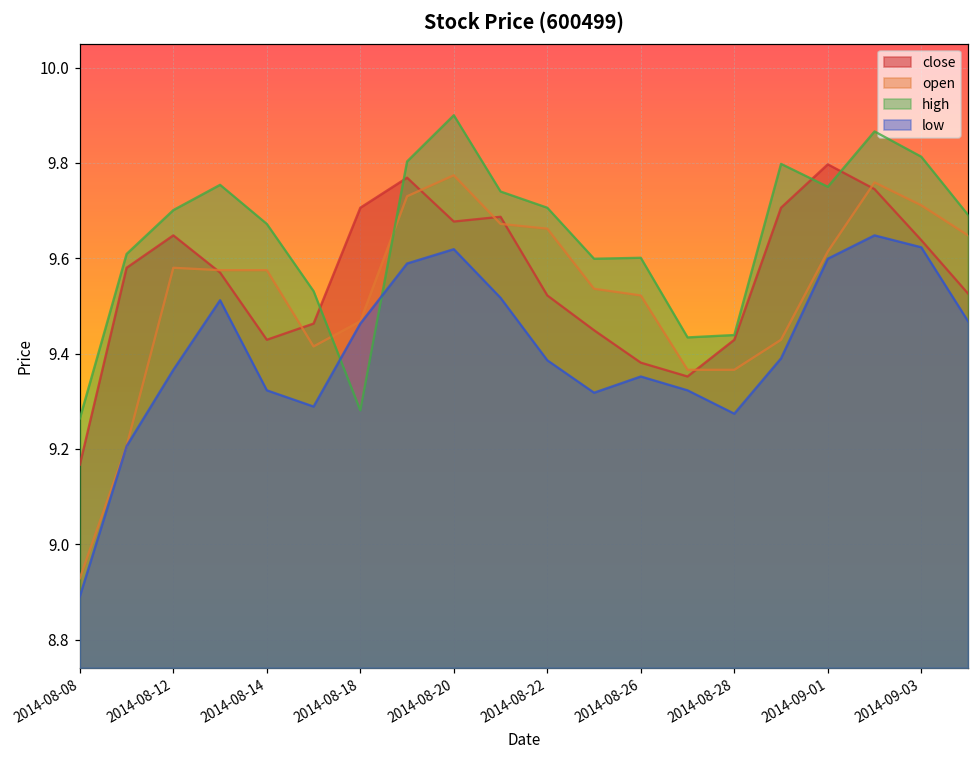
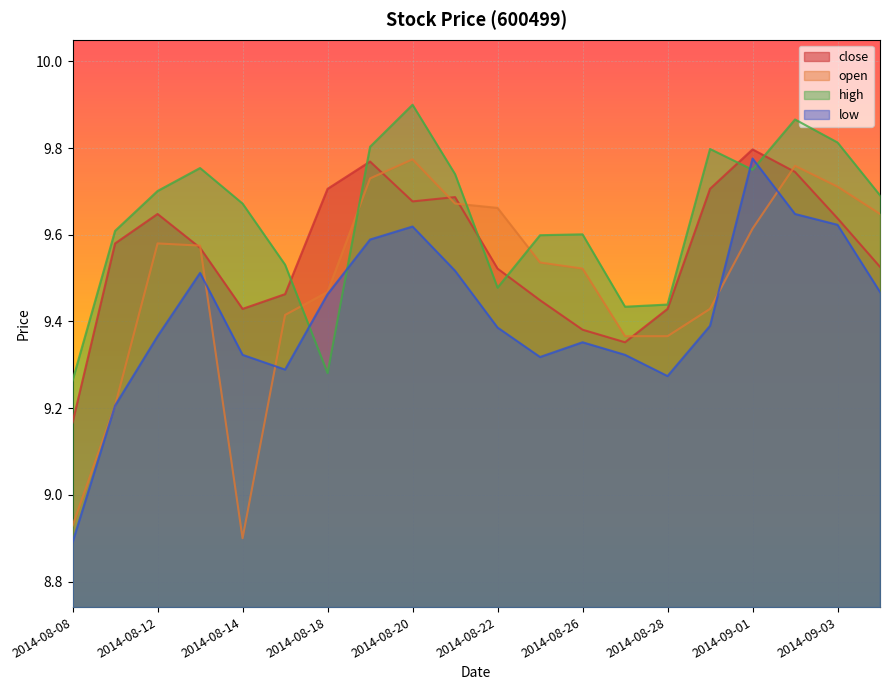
  {
    "close": {
      "2014-08-08": 9.17,
      "2014-08-12": 9.65,
      "2014-08-14": 9.43,
      "2014-08-18": 9.71,
      "2014-08-20": 9.68,
      "2014-08-22": 9.52,
      "2014-08-26": 9.38,
      "2014-08-28": 9.43,
      "2014-09-01": 9.80,
      "2014-09-03": 9.64
    },
    "open": {
      "2014-08-08": 8.93,
      "2014-08-12": 9.58,
-     "2014-08-14": 9.58,
+     "2014-08-14": 8.90,
      "2014-08-20": 9.77,
      "2014-08-22": 9.66,
      "2014-08-26": 9.52,
      "2014-08-28": 9.37,
      "2014-09-01": 9.61,
      "2014-09-03": 9.71
    },
    "high": {
      "2014-08-08": 9.26,
      "2014-08-12": 9.70,
      "2014-08-14": 9.67,
      "2014-08-18": 9.28,
      "2014-08-20": 9.90,
-     "2014-08-22": 9.71,
+     "2014-08-22": 9.48,
      "2014-08-26": 9.60,
      "2014-08-28": 9.44,
      "2014-09-01": 9.75,
      "2014-09-03": 9.81
    },
    "low": {
      "2014-08-08": 8.89,
      "2014-08-12": 9.37,
      "2014-08-14": 9.32,
      "2014-08-20": 9.62,
      "2014-08-22": 9.39,
      "2014-08-26": 9.35,
      "2014-08-28": 9.27,
-     "2014-09-01": 9.60,
+     "2014-09-01": 9.78,
      "2014-09-03": 9.62
    }
  }
